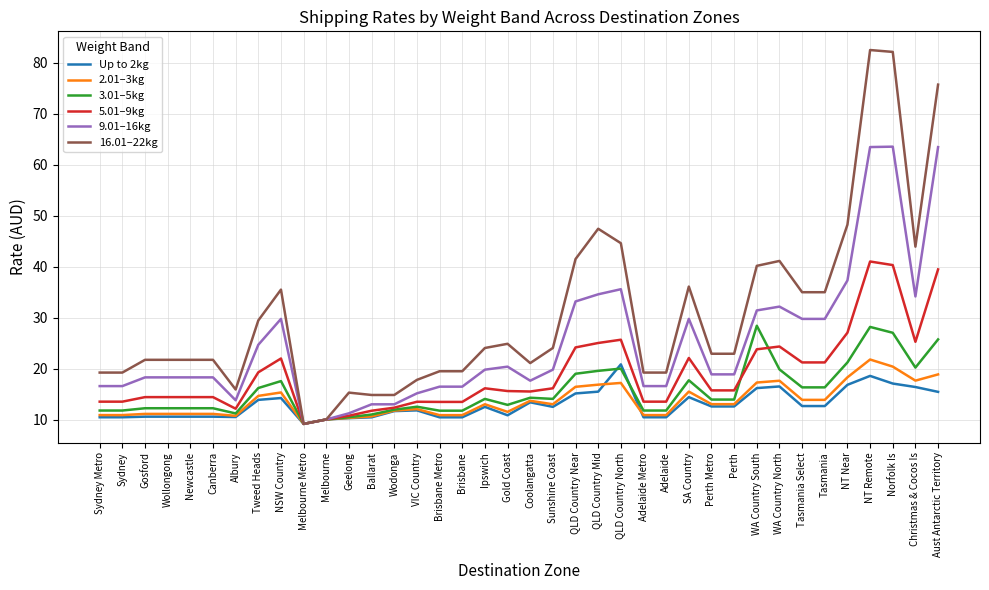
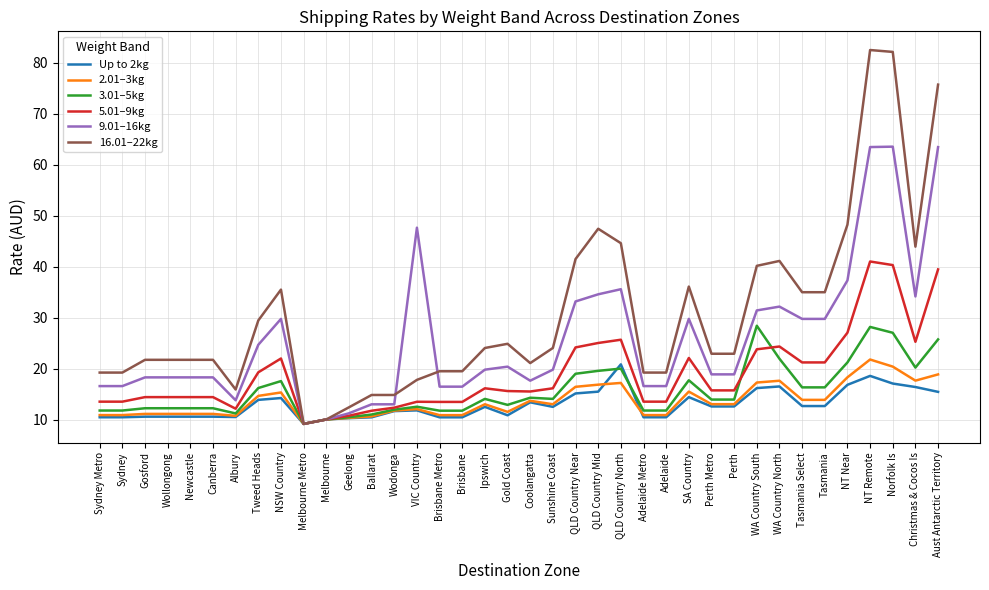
  {
    "Up to 2kg": {
      "Gosford": 11,
      "Wollongong": 11,
      "Newcastle": 11,
      "Canberra": 11,
      "Tweed Heads": 14,
      "NSW Country": 14,
      "Ipswich": 13,
      "Gold Coast": 11,
      "Sunshine Coast": 13,
      "QLD Country Near": 15,
      "QLD Country Mid": 16,
      "QLD Country North": 21,
      "SA Country": 14,
      "WA Country South": 16,
      "WA Country North": 17,
      "Tasmania Select": 13,
      "Tasmania": 13,
      "NT Near": 17,
      "NT Remote": 19,
      "Norfolk Is": 17,
      "Christmas & Cocos Is": 16,
      "Aust Antarctic Territory": 15
    },
    "2.01–3kg": {
      "Gosford": 11,
      "Wollongong": 11,
      "Newcastle": 11,
      "Canberra": 11,
      "Tweed Heads": 15,
      "NSW Country": 15,
      "Ipswich": 13,
      "Gold Coast": 12,
      "Sunshine Coast": 13,
      "QLD Country Near": 16,
      "QLD Country Mid": 17,
      "QLD Country North": 17,
      "SA Country": 16,
      "WA Country South": 17,
      "WA Country North": 18,
      "Tasmania Select": 14,
      "Tasmania": 14,
      "NT Near": 18,
      "NT Remote": 22,
      "Norfolk Is": 20,
      "Christmas & Cocos Is": 18,
      "Aust Antarctic Territory": 19
    },
    "3.01–5kg": {
      "Sydney Metro": 12,
      "Sydney": 12,
      "Gosford": 12,
      "Wollongong": 12,
      "Newcastle": 12,
      "Canberra": 12,
      "Tweed Heads": 16,
      "NSW Country": 18,
      "Brisbane Metro": 12,
      "Brisbane": 12,
      "Ipswich": 14,
      "Gold Coast": 13,
      "Coolangatta": 14,
      "Sunshine Coast": 14,
      "QLD Country Near": 19,
      "QLD Country Mid": 20,
      "QLD Country North": 20,
      "Adelaide Metro": 12,
      "Adelaide": 12,
      "SA Country": 18,
      "Perth Metro": 14,
      "Perth": 14,
      "WA Country South": 28,
-     "WA Country North": 20,
+     "WA Country North": 22,
      "Tasmania Select": 16,
      "Tasmania": 16,
      "NT Near": 21,
      "NT Remote": 28,
      "Norfolk Is": 27,
      "Christmas & Cocos Is": 20,
      "Aust Antarctic Territory": 26
    },
    "5.01–9kg": {
      "Sydney Metro": 14,
      "Sydney": 14,
      "Gosford": 14,
      "Wollongong": 14,
      "Newcastle": 14,
      "Canberra": 14,
      "Albury": 12,
      "Tweed Heads": 19,
      "NSW Country": 22,
      "Ballarat": 12,
      "VIC Country": 14,
      "Brisbane Metro": 13,
      "Brisbane": 13,
      "Ipswich": 16,
      "Gold Coast": 16,
      "Coolangatta": 16,
      "Sunshine Coast": 16,
      "QLD Country Near": 24,
      "QLD Country Mid": 25,
      "QLD Country North": 26,
      "Adelaide Metro": 14,
      "Adelaide": 14,
      "SA Country": 22,
      "Perth Metro": 16,
      "Perth": 16,
      "WA Country South": 24,
      "WA Country North": 24,
      "Tasmania Select": 21,
      "Tasmania": 21,
      "NT Near": 27,
      "NT Remote": 41,
      "Norfolk Is": 40,
      "Christmas & Cocos Is": 25,
      "Aust Antarctic Territory": 39
    },
    "9.01–16kg": {
      "Sydney Metro": 17,
      "Sydney": 17,
      "Gosford": 18,
      "Wollongong": 18,
      "Newcastle": 18,
      "Canberra": 18,
      "Albury": 14,
      "Tweed Heads": 25,
      "NSW Country": 30,
      "Ballarat": 13,
      "Wodonga": 13,
-     "VIC Country": 15,
+     "VIC Country": 48,
      "Brisbane Metro": 16,
      "Brisbane": 16,
      "Ipswich": 20,
      "Gold Coast": 20,
      "Coolangatta": 18,
      "Sunshine Coast": 20,
      "QLD Country Near": 33,
      "QLD Country Mid": 35,
      "QLD Country North": 36,
      "Adelaide Metro": 17,
      "Adelaide": 17,
      "SA Country": 30,
      "Perth Metro": 19,
      "Perth": 19,
      "WA Country South": 31,
      "WA Country North": 32,
      "Tasmania Select": 30,
      "Tasmania": 30,
      "NT Near": 37,
      "NT Remote": 63,
      "Norfolk Is": 64,
      "Christmas & Cocos Is": 34,
      "Aust Antarctic Territory": 63
    },
    "16.01–22kg": {
      "Sydney Metro": 19,
      "Sydney": 19,
      "Gosford": 22,
      "Wollongong": 22,
      "Newcastle": 22,
      "Canberra": 22,
      "Albury": 16,
      "Tweed Heads": 29,
      "NSW Country": 36,
-     "Geelong": 15,
+     "Geelong": 12,
      "Ballarat": 15,
      "Wodonga": 15,
      "VIC Country": 18,
      "Brisbane Metro": 20,
      "Brisbane": 20,
      "Ipswich": 24,
      "Gold Coast": 25,
      "Coolangatta": 21,
      "Sunshine Coast": 24,
      "QLD Country Near": 41,
      "QLD Country Mid": 47,
      "QLD Country North": 45,
      "Adelaide Metro": 19,
      "Adelaide": 19,
      "SA Country": 36,
      "Perth Metro": 23,
      "Perth": 23,
      "WA Country South": 40,
      "WA Country North": 41,
      "Tasmania Select": 35,
      "Tasmania": 35,
      "NT Near": 48,
      "NT Remote": 82,
      "Norfolk Is": 82,
      "Christmas & Cocos Is": 44,
      "Aust Antarctic Territory": 76
    }
  }
